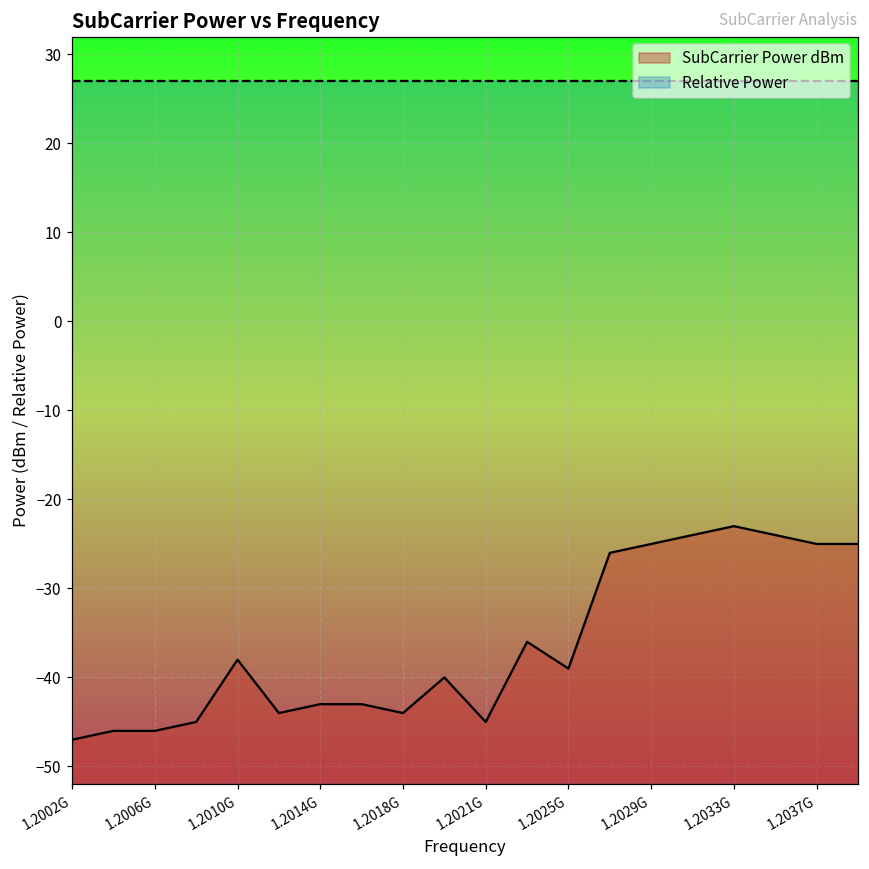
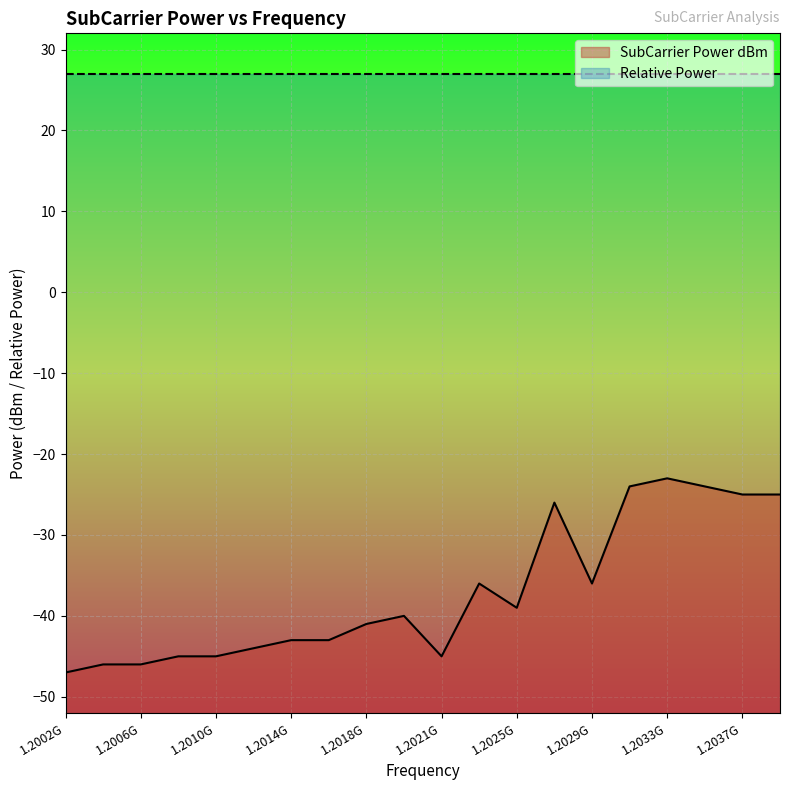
  {
    "SubCarrier Power dBm": {
      "1.2002G": -47,
      "1.2006G": -46,
-     "1.2010G": -38,
+     "1.2010G": -45,
      "1.2014G": -43,
-     "1.2018G": -44,
+     "1.2018G": -41,
      "1.2021G": -45,
      "1.2025G": -39,
-     "1.2029G": -25,
+     "1.2029G": -36,
      "1.2033G": -23,
      "1.2037G": -25
    },
    "Relative Power": {
      "1.2002G": 27,
      "1.2006G": 27,
      "1.2010G": 27,
      "1.2014G": 27,
      "1.2018G": 27,
      "1.2021G": 27,
      "1.2025G": 27
    }
  }
